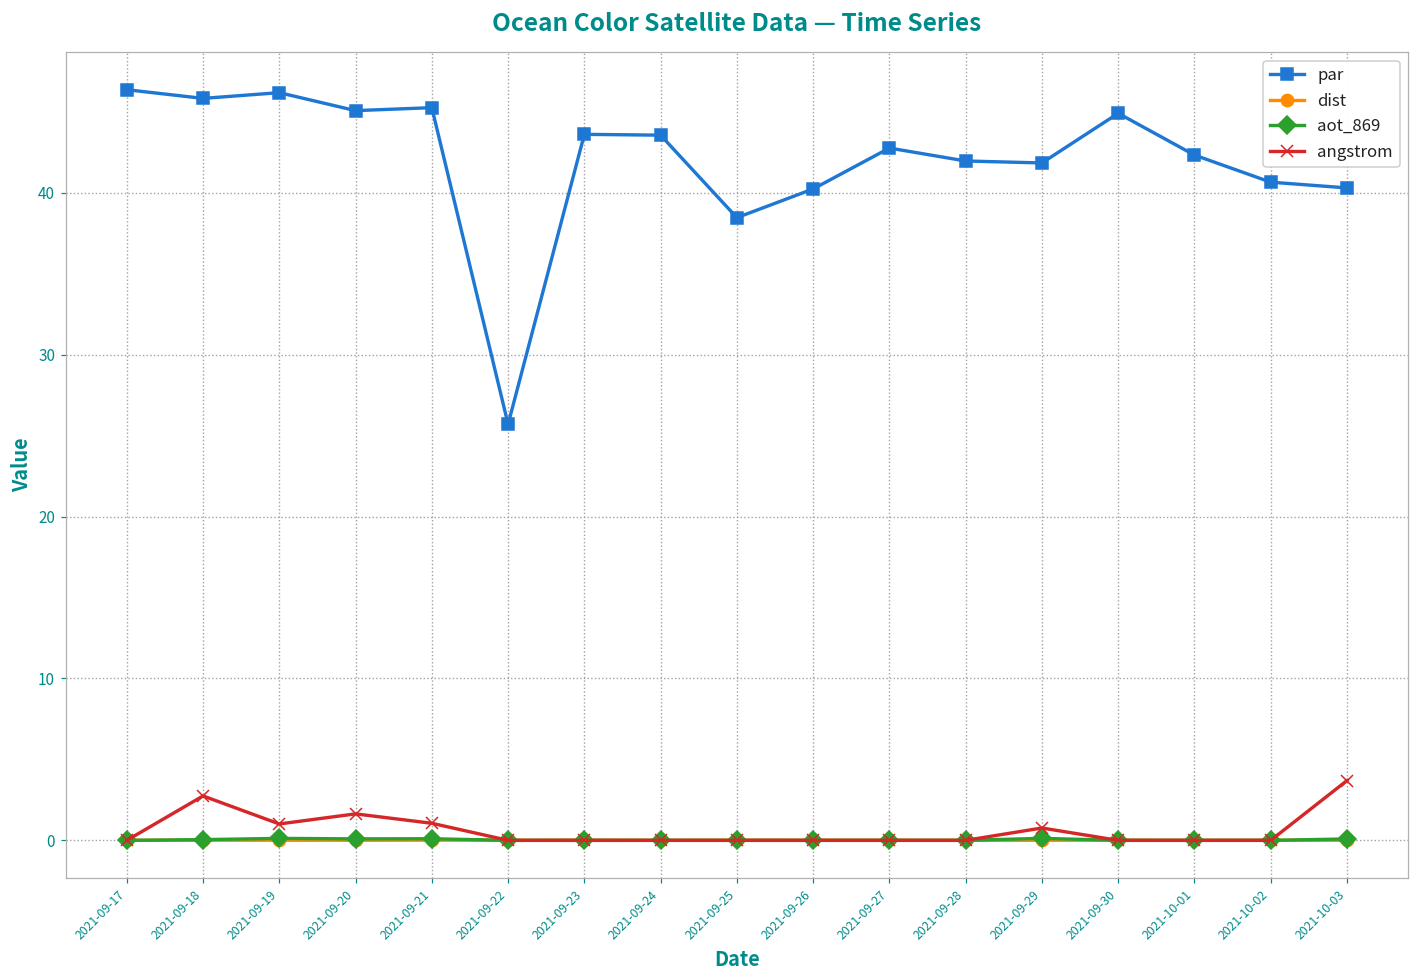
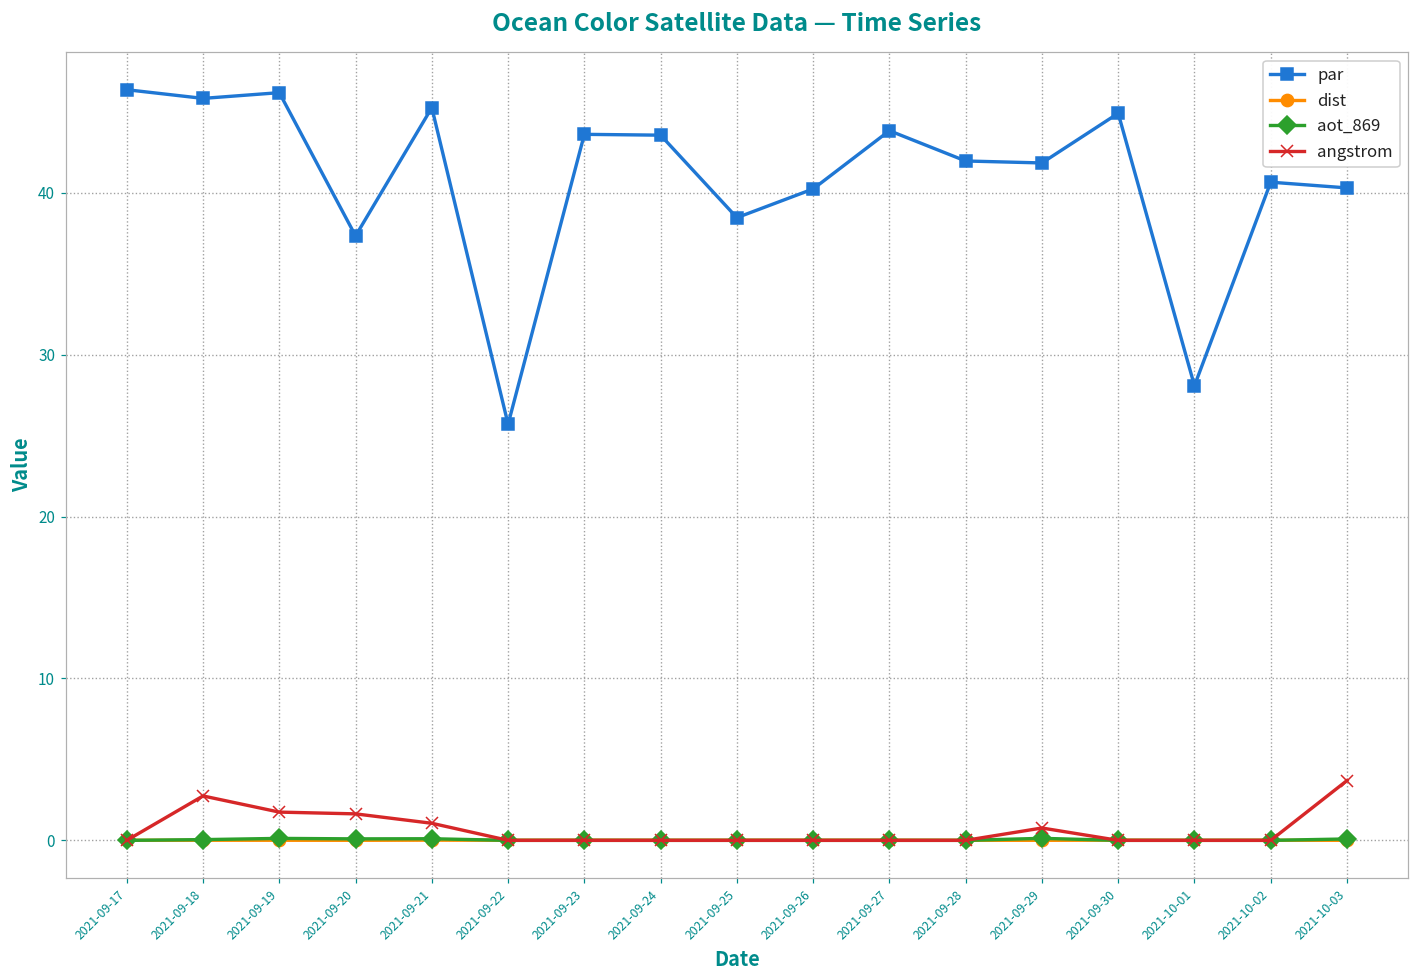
  {
    "par": {
      "2021-09-17": 46.4,
      "2021-09-18": 45.8,
      "2021-09-19": 46.2,
-     "2021-09-20": 45.1,
+     "2021-09-20": 37.3,
      "2021-09-21": 45.3,
      "2021-09-22": 25.7,
      "2021-09-23": 43.6,
      "2021-09-24": 43.6,
      "2021-09-25": 38.5,
      "2021-09-26": 40.2,
-     "2021-09-27": 42.8,
+     "2021-09-27": 43.8,
      "2021-09-28": 42.0,
      "2021-09-29": 41.9,
      "2021-09-30": 44.9,
-     "2021-10-01": 42.3,
+     "2021-10-01": 28.1,
      "2021-10-02": 40.7,
      "2021-10-03": 40.3
    },
    "angstrom": {
      "2021-09-18": 2.7,
-     "2021-09-19": 1.0,
+     "2021-09-19": 1.7,
      "2021-09-20": 1.6,
      "2021-09-21": 1.1,
      "2021-09-29": 0.8,
      "2021-10-03": 3.7
    }
  }
